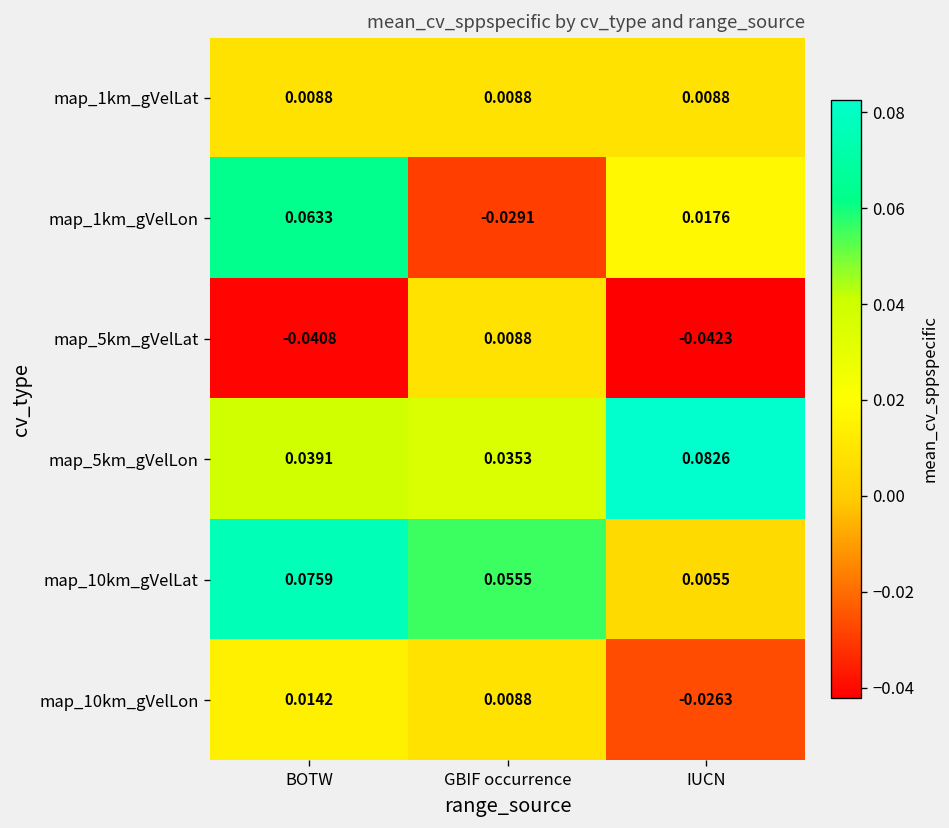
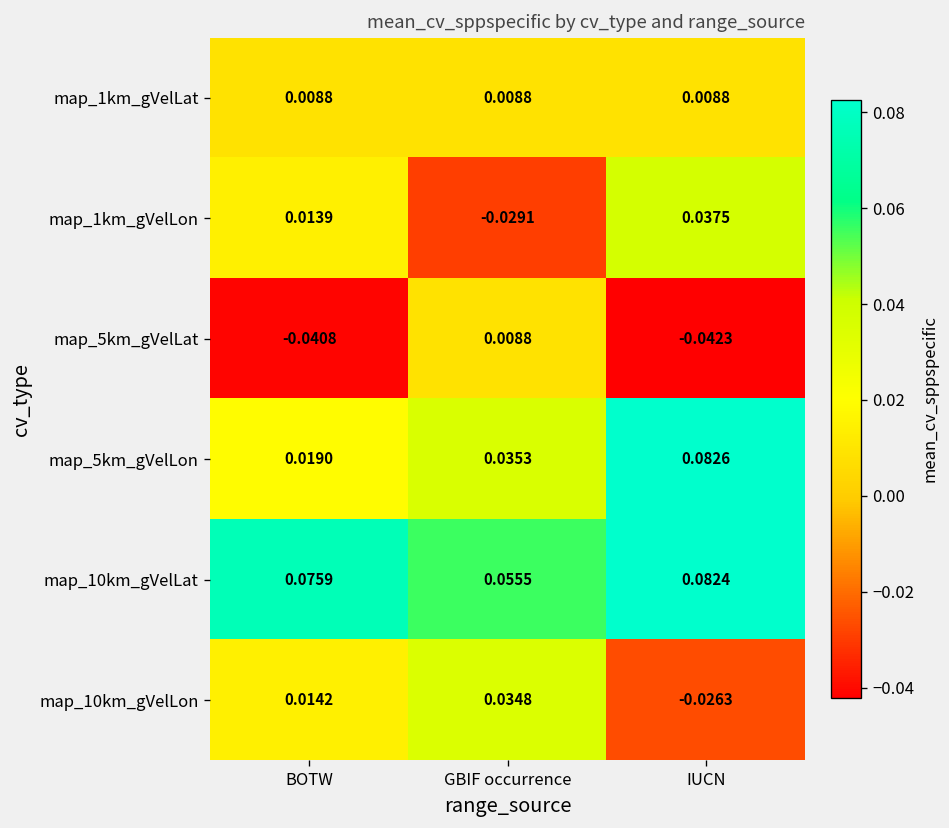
  {
    "map_1km_gVelLat": {
      "BOTW": 0.0088,
      "GBIF occurrence": 0.0088,
      "IUCN": 0.0088
    },
    "map_1km_gVelLon": {
-     "BOTW": 0.0633,
+     "BOTW": 0.0139,
      "GBIF occurrence": -0.0291,
-     "IUCN": 0.0176
+     "IUCN": 0.0375
    },
    "map_5km_gVelLat": {
      "BOTW": -0.0408,
      "GBIF occurrence": 0.0088,
      "IUCN": -0.0423
    },
    "map_5km_gVelLon": {
-     "BOTW": 0.0391,
+     "BOTW": 0.0190,
      "GBIF occurrence": 0.0353,
      "IUCN": 0.0826
    },
    "map_10km_gVelLat": {
      "BOTW": 0.0759,
      "GBIF occurrence": 0.0555,
-     "IUCN": 0.0055
+     "IUCN": 0.0824
    },
    "map_10km_gVelLon": {
      "BOTW": 0.0142,
-     "GBIF occurrence": 0.0088,
+     "GBIF occurrence": 0.0348,
      "IUCN": -0.0263
    }
  }
